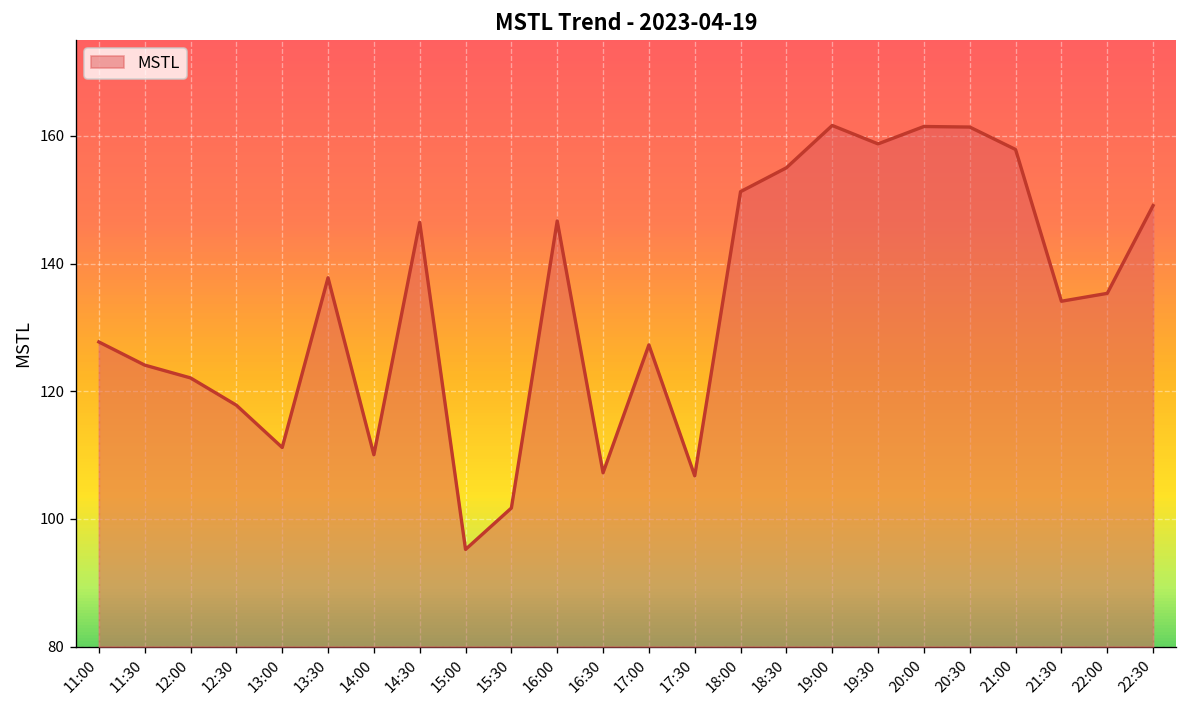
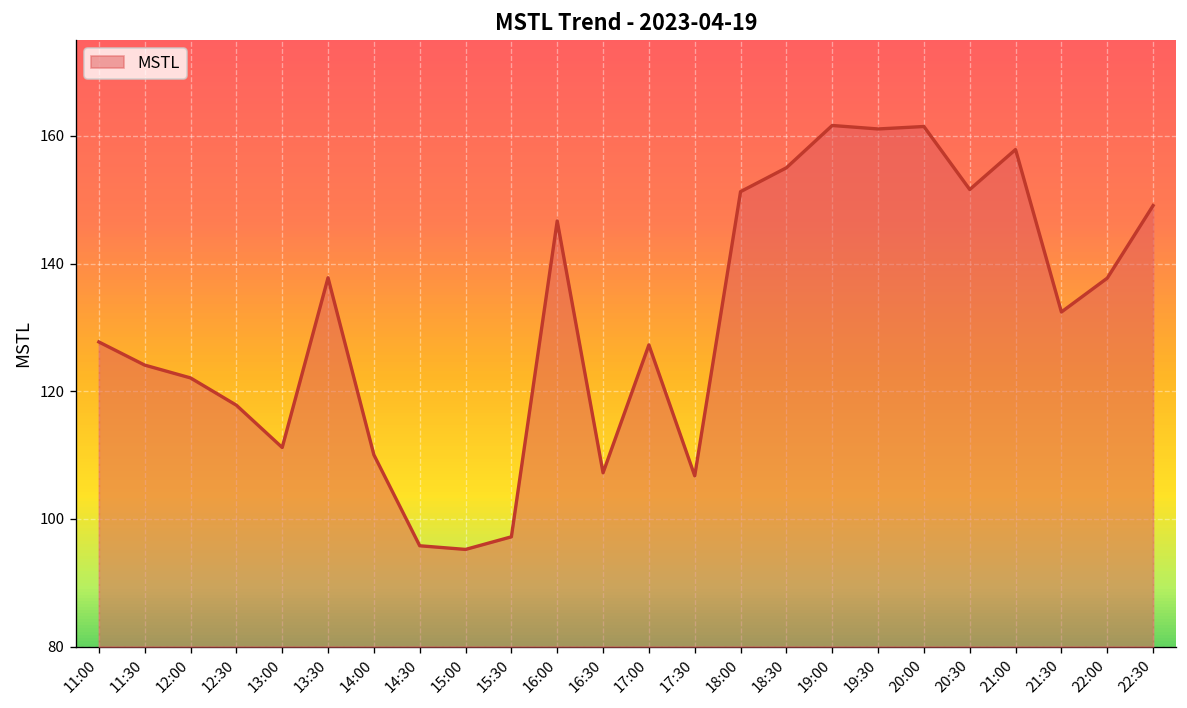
  {
    "11:00": 128,
    "11:30": 124,
    "12:00": 122,
    "12:30": 118,
    "13:00": 111,
    "13:30": 138,
    "14:00": 110,
-   "14:30": 146,
+   "14:30": 96,
    "15:00": 95,
-   "15:30": 102,
+   "15:30": 97,
    "16:00": 147,
    "16:30": 107,
    "17:00": 127,
    "17:30": 107,
    "18:00": 151,
    "18:30": 155,
    "19:00": 162,
-   "19:30": 159,
+   "19:30": 161,
    "20:00": 161,
-   "20:30": 161,
+   "20:30": 152,
    "21:00": 158,
-   "21:30": 134,
-   "22:00": 135,
+   "21:30": 132,
+   "22:00": 138,
    "22:30": 149
  }
